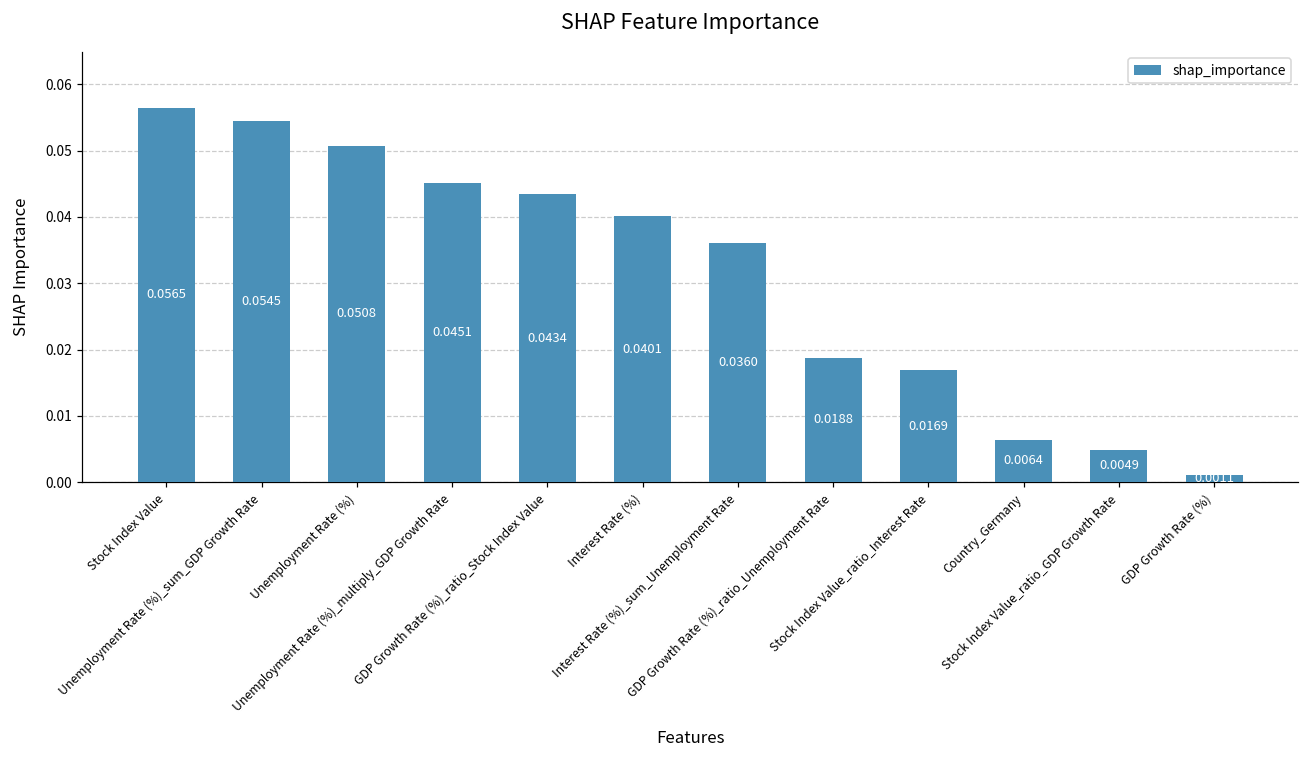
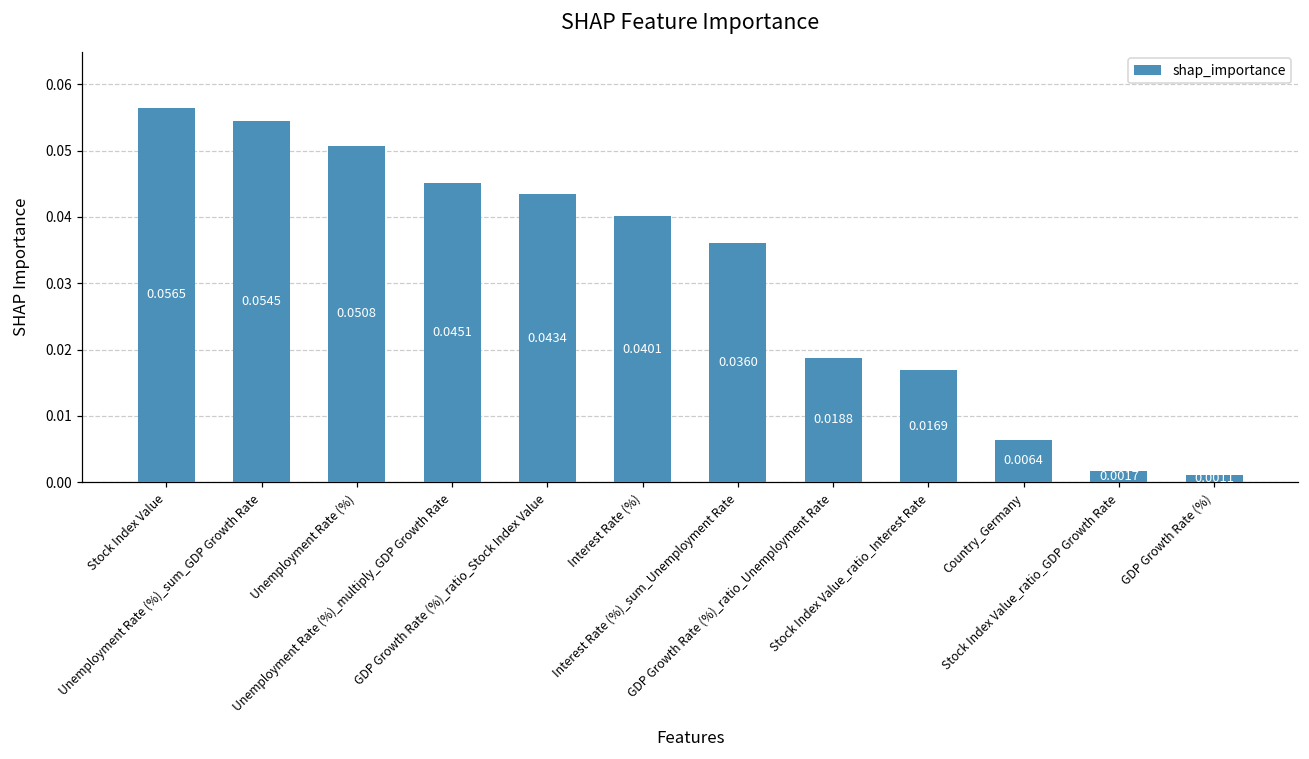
  {
    "Stock Index Value": 0.0565,
    "Unemployment Rate (%)_sum_GDP Growth Rate": 0.0545,
    "Unemployment Rate (%)": 0.0508,
    "Unemployment Rate (%)_multiply_GDP Growth Rate": 0.0451,
    "GDP Growth Rate (%)_ratio_Stock Index Value": 0.0434,
    "Interest Rate (%)": 0.0401,
    "Interest Rate (%)_sum_Unemployment Rate": 0.0360,
    "GDP Growth Rate (%)_ratio_Unemployment Rate": 0.0188,
    "Stock Index Value_ratio_Interest Rate": 0.0169,
    "Country_Germany": 0.0064,
-   "Stock Index Value_ratio_GDP Growth Rate": 0.0049
+   "Stock Index Value_ratio_GDP Growth Rate": 0.0017
  }
